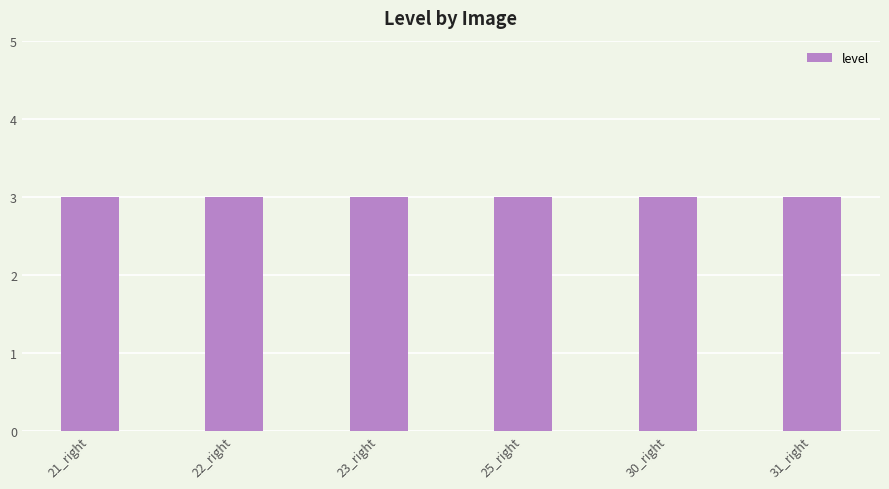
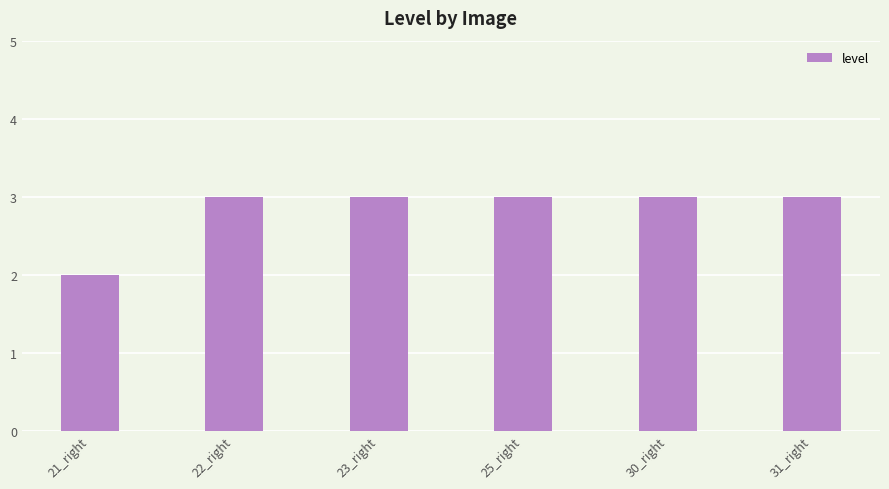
  {
-   "21_right": 3,
+   "21_right": 2,
    "22_right": 3,
    "23_right": 3,
    "25_right": 3,
    "30_right": 3,
    "31_right": 3
  }
